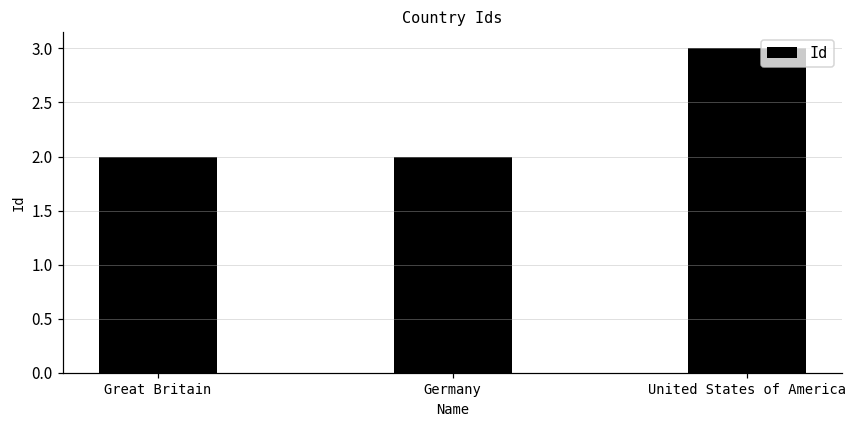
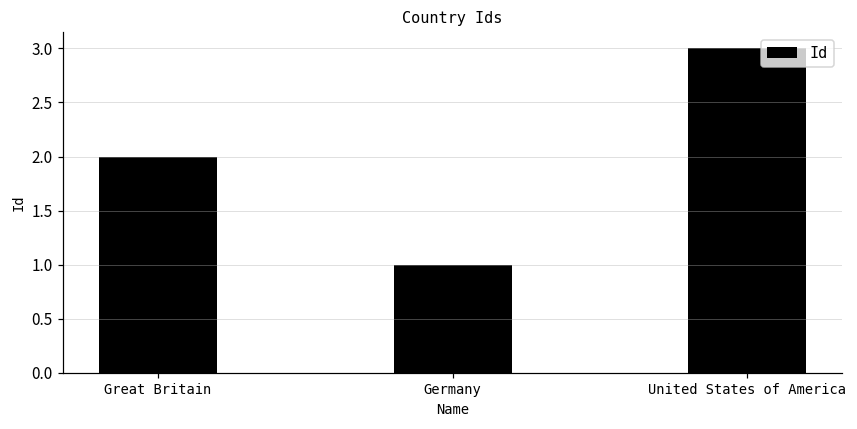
  {
    "Great Britain": 2,
-   "Germany": 2,
+   "Germany": 1,
    "United States of America": 3
  }
